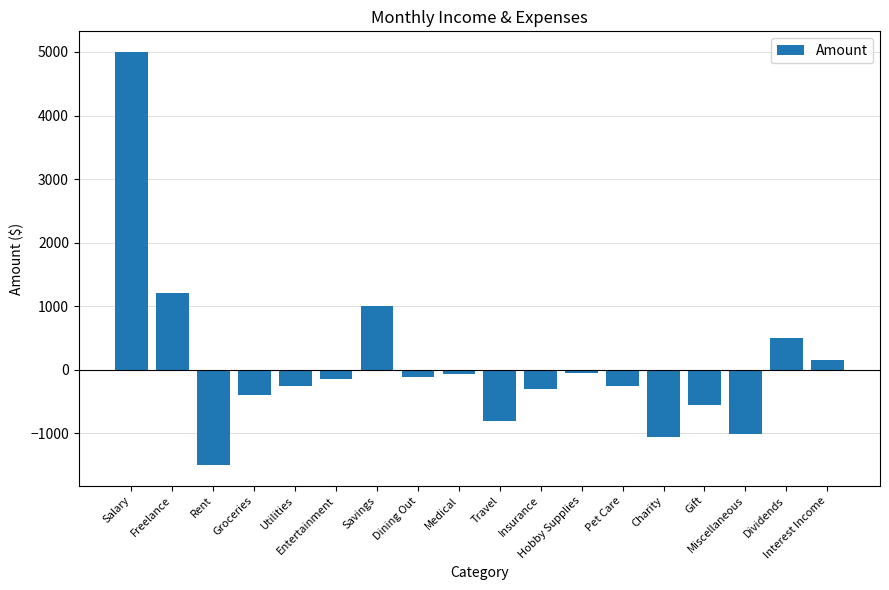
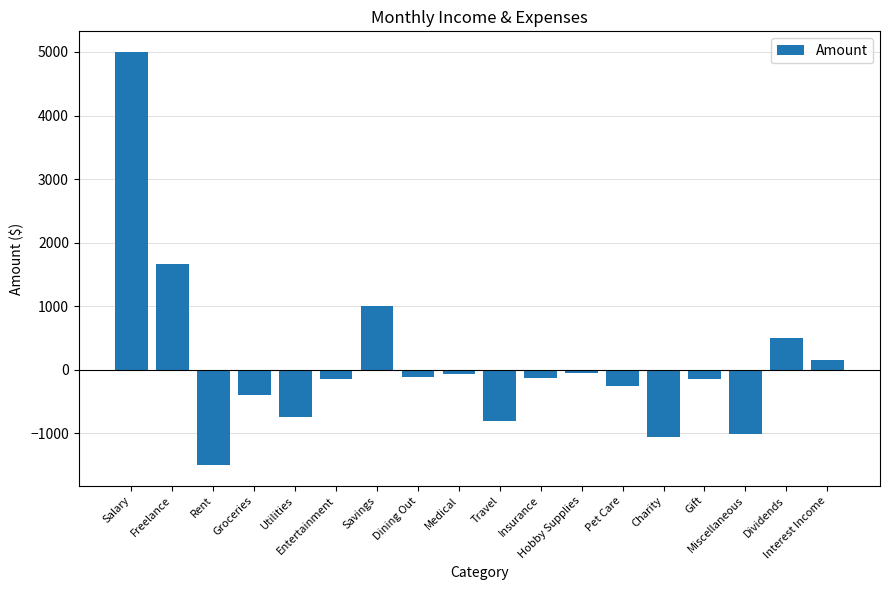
  {
    "Salary": 5000,
-   "Freelance": 1200,
+   "Freelance": 1700,
    "Rent": -1500,
    "Groceries": -400,
-   "Utilities": -300,
+   "Utilities": -800,
    "Entertainment": -200,
    "Savings": 1000,
    "Dining Out": -100,
    "Medical": -100,
    "Travel": -800,
-   "Insurance": -300,
+   "Insurance": -100,
    "Hobby Supplies": -100,
    "Pet Care": -300,
    "Charity": -1100,
-   "Gift": -600,
+   "Gift": -200,
    "Miscellaneous": -1000,
    "Dividends": 500,
    "Interest Income": 200
  }
